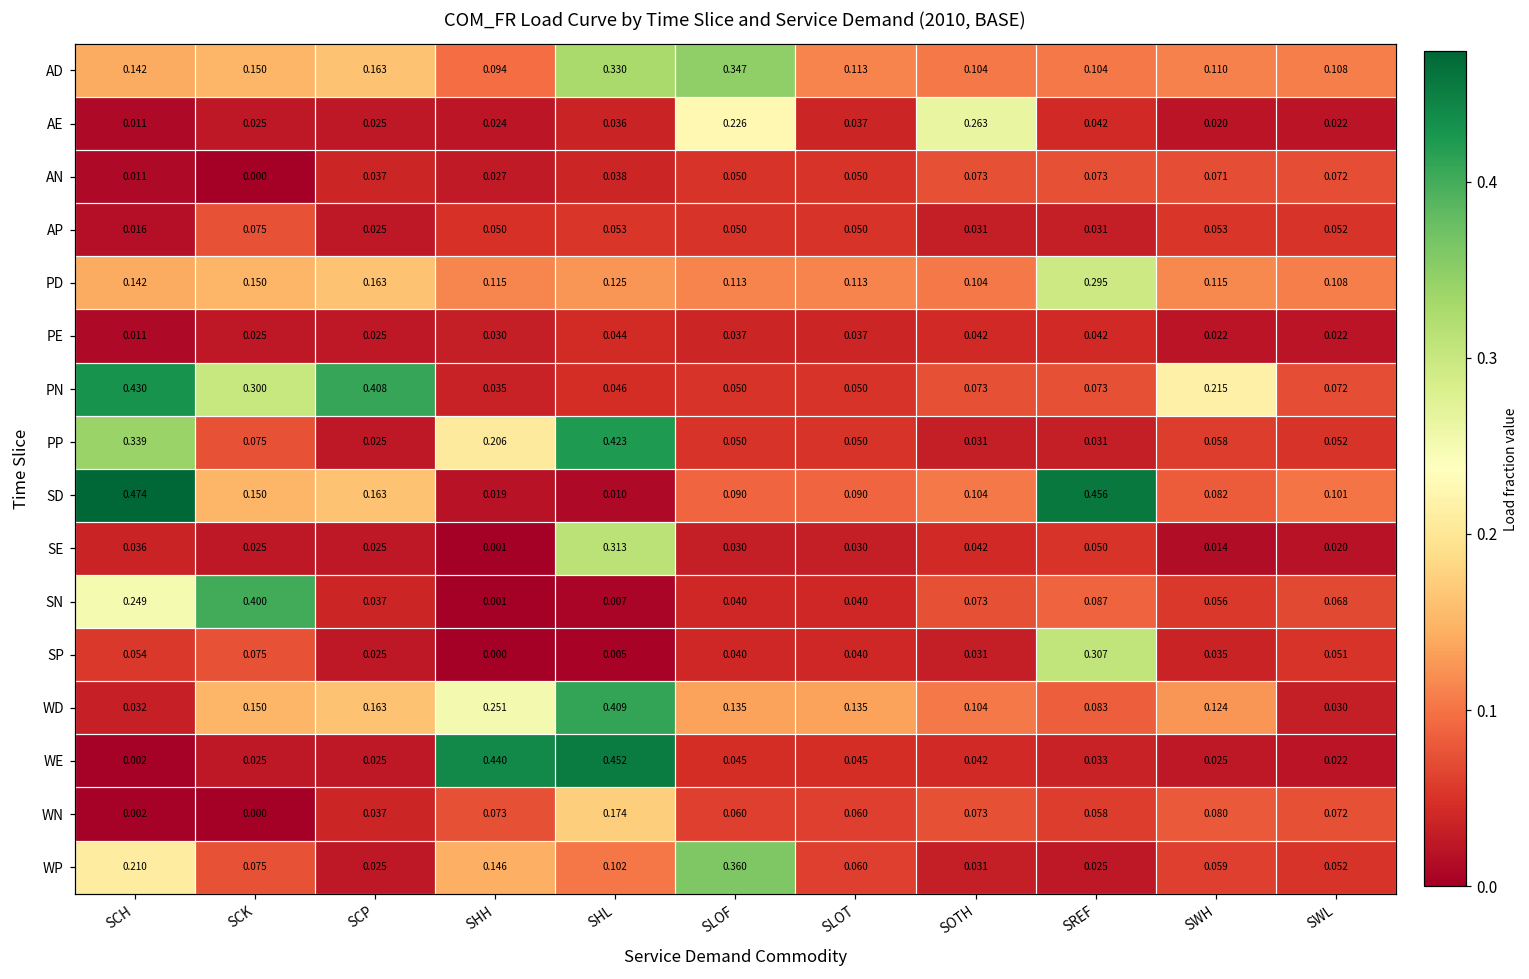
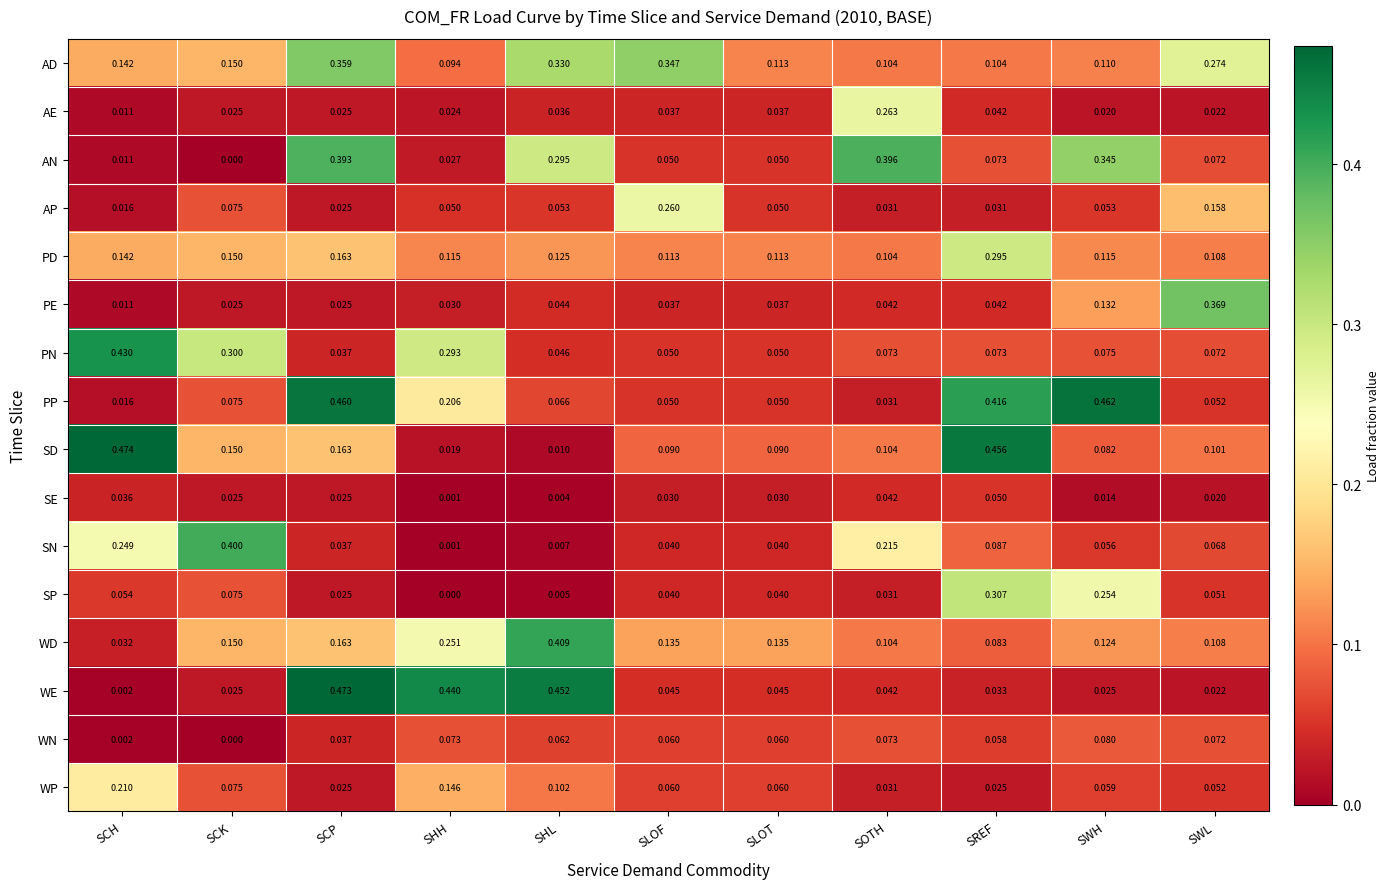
  {
    "AD": {
      "SCH": 0.142,
      "SCK": 0.150,
-     "SCP": 0.163,
+     "SCP": 0.359,
      "SHH": 0.094,
      "SHL": 0.330,
      "SLOF": 0.347,
      "SLOT": 0.113,
      "SOTH": 0.104,
      "SREF": 0.104,
      "SWH": 0.110,
-     "SWL": 0.108
+     "SWL": 0.274
    },
    "AE": {
      "SCH": 0.011,
      "SCK": 0.025,
      "SCP": 0.025,
      "SHH": 0.024,
      "SHL": 0.036,
-     "SLOF": 0.226,
+     "SLOF": 0.037,
      "SLOT": 0.037,
      "SOTH": 0.263,
      "SREF": 0.042,
      "SWH": 0.020,
      "SWL": 0.022
    },
    "AN": {
      "SCH": 0.011,
      "SCK": 0.000,
-     "SCP": 0.037,
+     "SCP": 0.393,
      "SHH": 0.027,
-     "SHL": 0.038,
+     "SHL": 0.295,
      "SLOF": 0.050,
      "SLOT": 0.050,
-     "SOTH": 0.073,
+     "SOTH": 0.396,
      "SREF": 0.073,
-     "SWH": 0.071,
+     "SWH": 0.345,
      "SWL": 0.072
    },
    "AP": {
      "SCH": 0.016,
      "SCK": 0.075,
      "SCP": 0.025,
      "SHH": 0.050,
      "SHL": 0.053,
-     "SLOF": 0.050,
+     "SLOF": 0.260,
      "SLOT": 0.050,
      "SOTH": 0.031,
      "SREF": 0.031,
      "SWH": 0.053,
-     "SWL": 0.052
+     "SWL": 0.158
    },
    "PD": {
      "SCH": 0.142,
      "SCK": 0.150,
      "SCP": 0.163,
      "SHH": 0.115,
      "SHL": 0.125,
      "SLOF": 0.113,
      "SLOT": 0.113,
      "SOTH": 0.104,
      "SREF": 0.295,
      "SWH": 0.115,
      "SWL": 0.108
    },
    "PE": {
      "SCH": 0.011,
      "SCK": 0.025,
      "SCP": 0.025,
      "SHH": 0.030,
      "SHL": 0.044,
      "SLOF": 0.037,
      "SLOT": 0.037,
      "SOTH": 0.042,
      "SREF": 0.042,
-     "SWH": 0.022,
-     "SWL": 0.022
+     "SWH": 0.132,
+     "SWL": 0.369
    },
    "PN": {
      "SCH": 0.430,
      "SCK": 0.300,
-     "SCP": 0.408,
-     "SHH": 0.035,
+     "SCP": 0.037,
+     "SHH": 0.293,
      "SHL": 0.046,
      "SLOF": 0.050,
      "SLOT": 0.050,
      "SOTH": 0.073,
      "SREF": 0.073,
-     "SWH": 0.215,
+     "SWH": 0.075,
      "SWL": 0.072
    },
    "PP": {
-     "SCH": 0.339,
+     "SCH": 0.016,
      "SCK": 0.075,
-     "SCP": 0.025,
+     "SCP": 0.460,
      "SHH": 0.206,
-     "SHL": 0.423,
+     "SHL": 0.066,
      "SLOF": 0.050,
      "SLOT": 0.050,
      "SOTH": 0.031,
-     "SREF": 0.031,
-     "SWH": 0.058,
+     "SREF": 0.416,
+     "SWH": 0.462,
      "SWL": 0.052
    },
    "SD": {
      "SCH": 0.474,
      "SCK": 0.150,
      "SCP": 0.163,
      "SHH": 0.019,
      "SHL": 0.010,
      "SLOF": 0.090,
      "SLOT": 0.090,
      "SOTH": 0.104,
      "SREF": 0.456,
      "SWH": 0.082,
      "SWL": 0.101
    },
    "SE": {
      "SCH": 0.036,
      "SCK": 0.025,
      "SCP": 0.025,
      "SHH": 0.001,
-     "SHL": 0.313,
+     "SHL": 0.004,
      "SLOF": 0.030,
      "SLOT": 0.030,
      "SOTH": 0.042,
      "SREF": 0.050,
      "SWH": 0.014,
      "SWL": 0.020
    },
    "SN": {
      "SCH": 0.249,
      "SCK": 0.400,
      "SCP": 0.037,
      "SHH": 0.001,
      "SHL": 0.007,
      "SLOF": 0.040,
      "SLOT": 0.040,
-     "SOTH": 0.073,
+     "SOTH": 0.215,
      "SREF": 0.087,
      "SWH": 0.056,
      "SWL": 0.068
    },
    "SP": {
      "SCH": 0.054,
      "SCK": 0.075,
      "SCP": 0.025,
      "SHH": 0.000,
      "SHL": 0.005,
      "SLOF": 0.040,
      "SLOT": 0.040,
      "SOTH": 0.031,
      "SREF": 0.307,
-     "SWH": 0.035,
+     "SWH": 0.254,
      "SWL": 0.051
    },
    "WD": {
      "SCH": 0.032,
      "SCK": 0.150,
      "SCP": 0.163,
      "SHH": 0.251,
      "SHL": 0.409,
      "SLOF": 0.135,
      "SLOT": 0.135,
      "SOTH": 0.104,
      "SREF": 0.083,
      "SWH": 0.124,
-     "SWL": 0.030
+     "SWL": 0.108
    },
    "WE": {
      "SCH": 0.002,
      "SCK": 0.025,
-     "SCP": 0.025,
+     "SCP": 0.473,
      "SHH": 0.440,
      "SHL": 0.452,
      "SLOF": 0.045,
      "SLOT": 0.045,
      "SOTH": 0.042,
      "SREF": 0.033,
      "SWH": 0.025,
      "SWL": 0.022
    },
    "WN": {
      "SCH": 0.002,
      "SCK": 0.000,
      "SCP": 0.037,
      "SHH": 0.073,
-     "SHL": 0.174,
+     "SHL": 0.062,
      "SLOF": 0.060,
      "SLOT": 0.060,
      "SOTH": 0.073,
      "SREF": 0.058,
      "SWH": 0.080,
      "SWL": 0.072
    },
    "WP": {
      "SCH": 0.210,
      "SCK": 0.075,
      "SCP": 0.025,
      "SHH": 0.146,
      "SHL": 0.102,
-     "SLOF": 0.360,
+     "SLOF": 0.060,
      "SLOT": 0.060,
      "SOTH": 0.031,
      "SREF": 0.025,
      "SWH": 0.059,
      "SWL": 0.052
    }
  }
